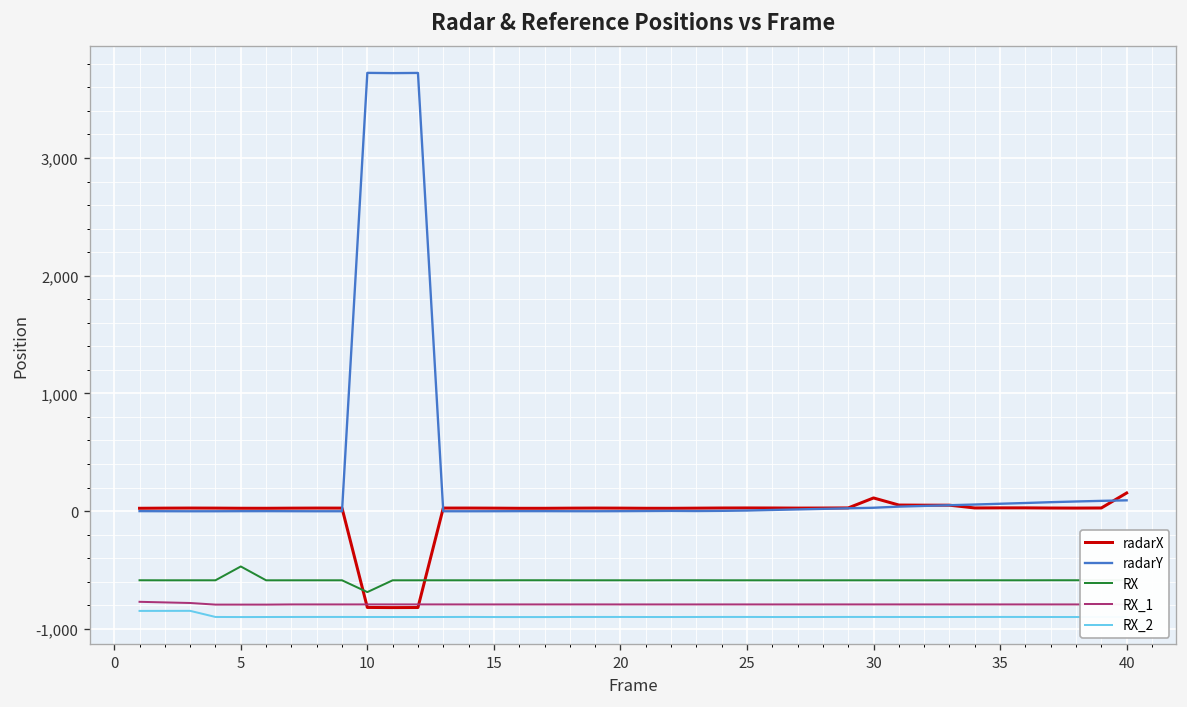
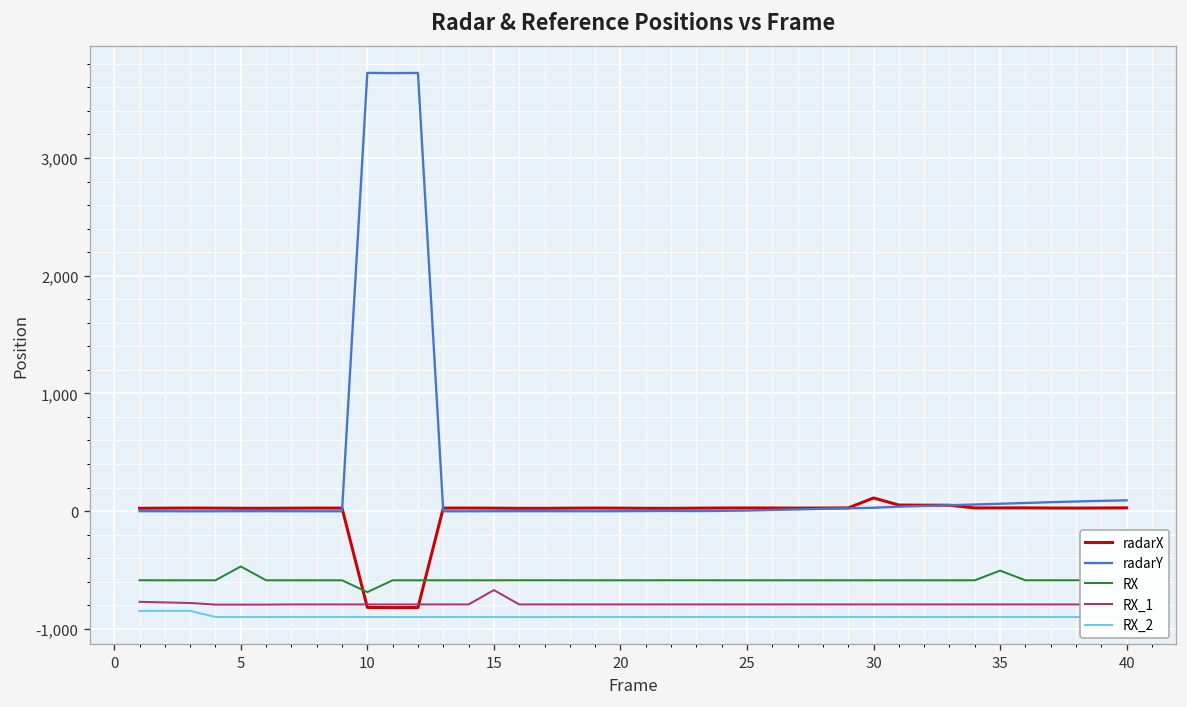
  {
    "radarX": {
      "15": "0",
      "30": "100",
      "35": "0",
-     "40": "200"
+     "40": "0"
    },
    "radarY": {
      "10": "3,700",
      "15": "0",
      "30": "0",
      "35": "100",
      "40": "100"
    },
    "RX": {
      "5": "-500",
      "10": "-700",
      "15": "-600",
      "20": "-600",
      "25": "-600",
      "30": "-600",
-     "35": "-600"
+     "35": "-500"
    },
    "RX_1": {
      "5": "-800",
-     "15": "-800",
+     "15": "-700",
      "20": "-800",
      "25": "-800",
      "30": "-800",
      "35": "-800"
    },
    "RX_2": {
      "5": "-900",
      "10": "-900",
      "15": "-900",
      "20": "-900",
      "25": "-900",
      "30": "-900",
      "35": "-900"
    }
  }
